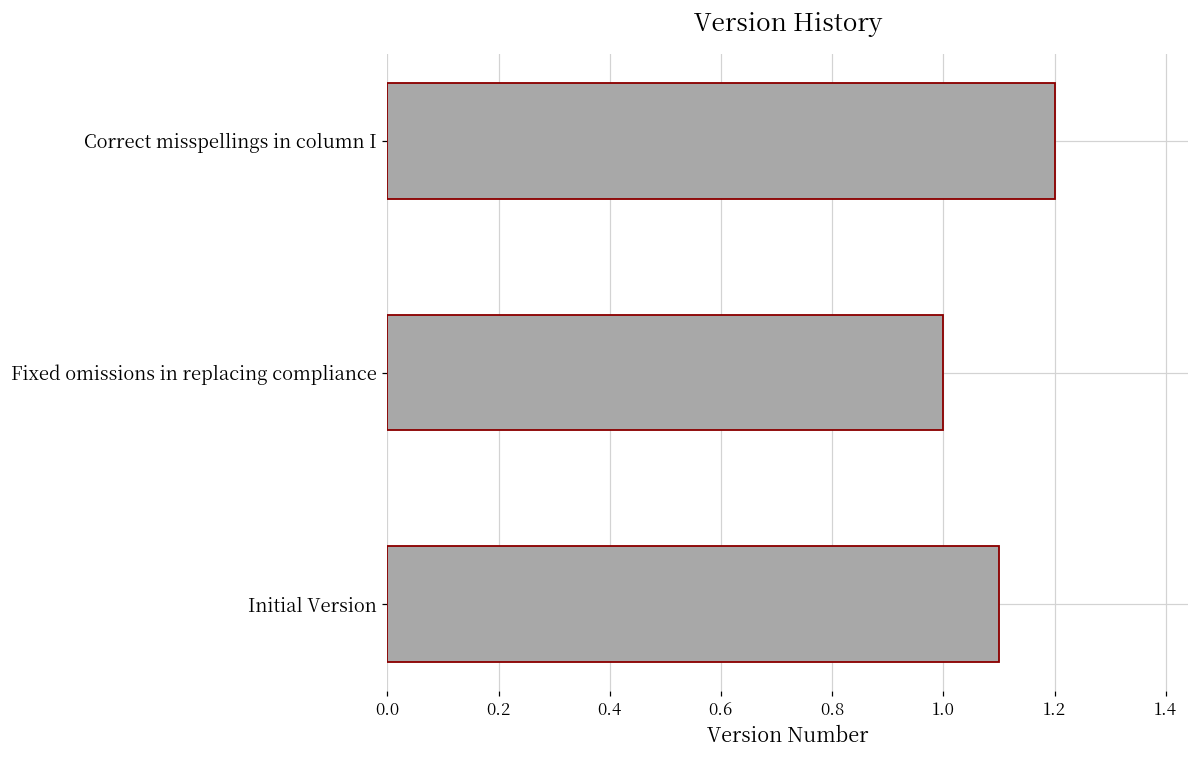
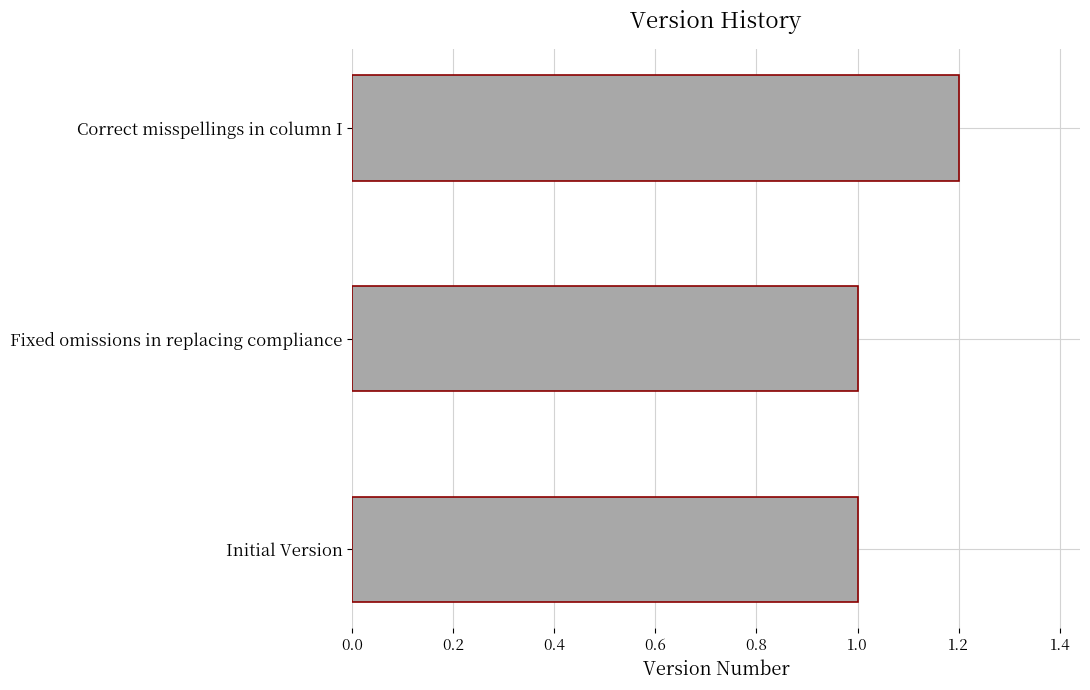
  {
    "Correct misspellings in column I": 1.2,
    "Fixed omissions in replacing compliance": 1.0,
-   "Initial Version": 1.1
+   "Initial Version": 1.0
  }
